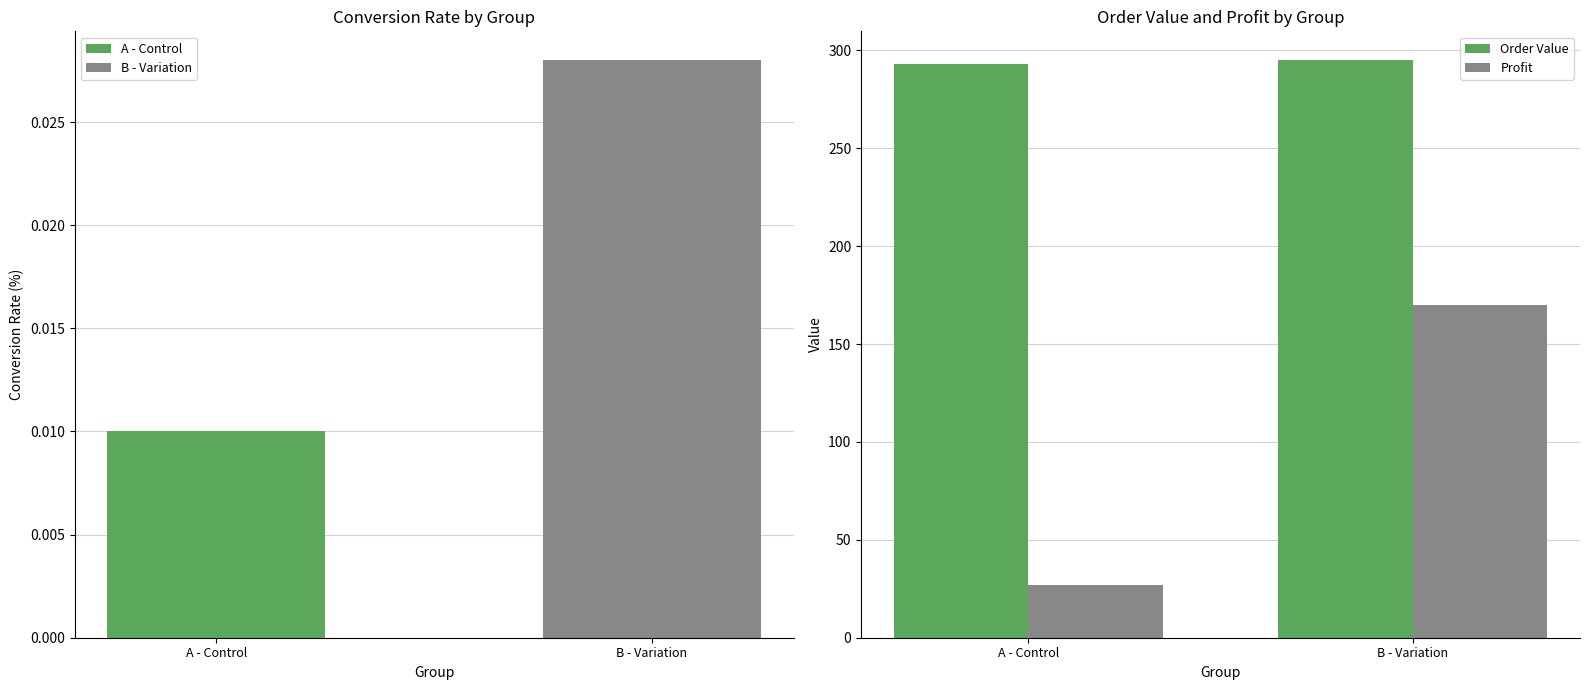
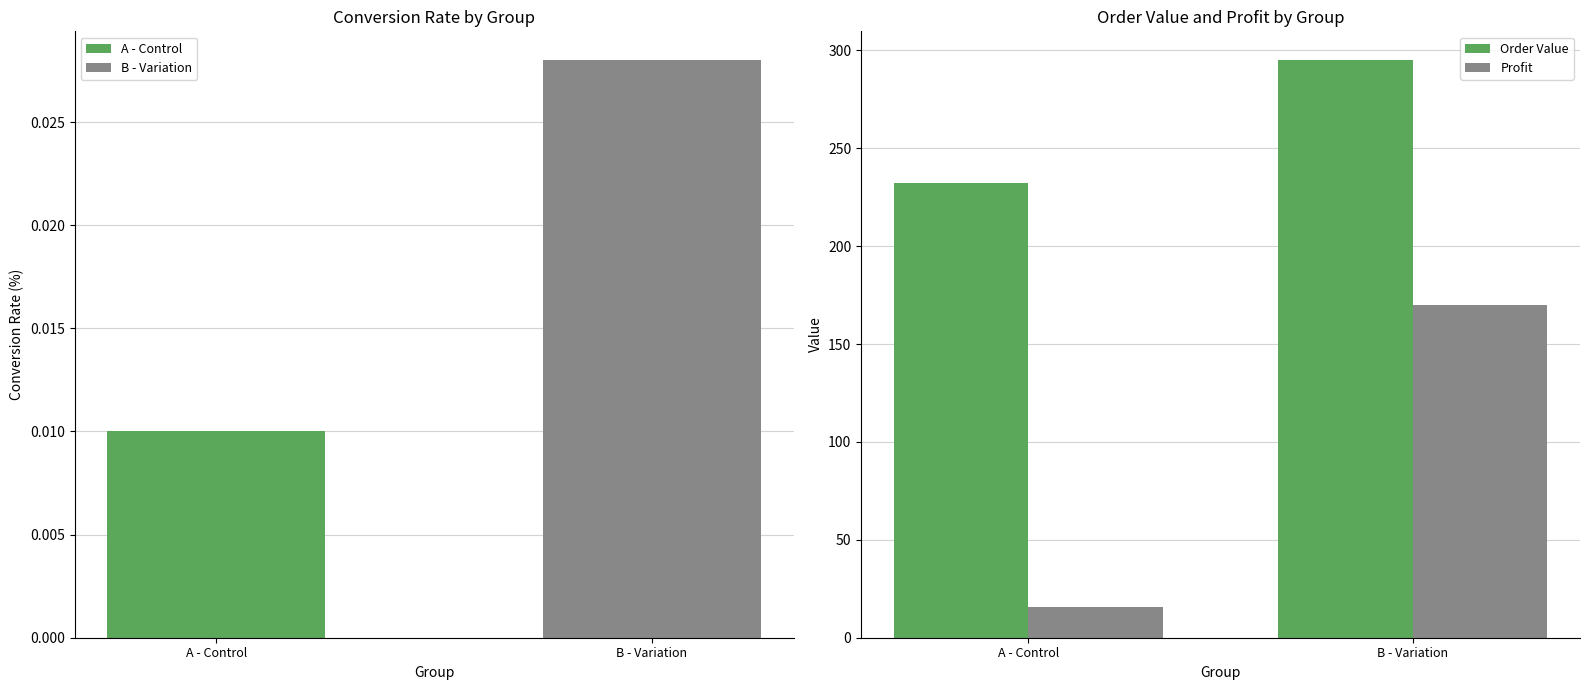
  {
    "Conversion Rate by Group": {
      "A - Control": 0.0100,
      "B - Variation": 0.0280
    },
    "Order Value and Profit by Group": {
      "Order Value": {
-       "A - Control": 293,
+       "A - Control": 232,
        "B - Variation": 295
      },
      "Profit": {
-       "A - Control": 27,
+       "A - Control": 16,
        "B - Variation": 170
      }
    }
  }
